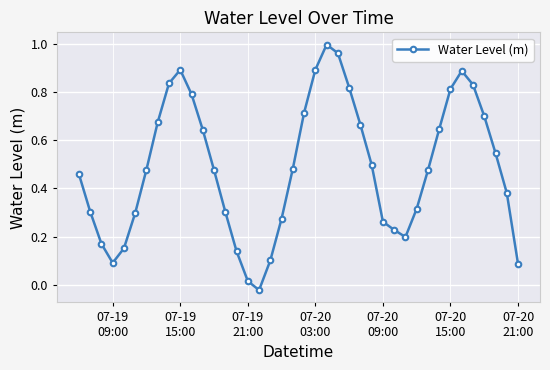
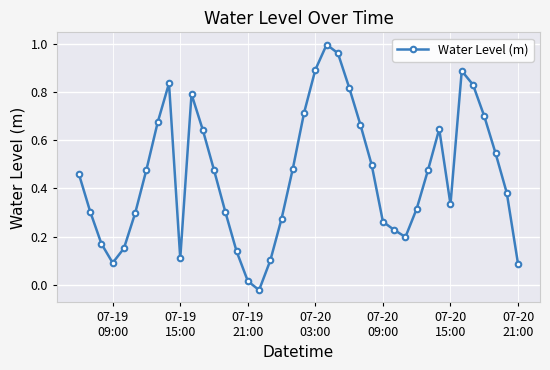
  {
    "07-19 09:00": 0.09,
-   "07-19 15:00": 0.89,
+   "07-19 15:00": 0.11,
    "07-19 21:00": 0.02,
    "07-20 03:00": 0.89,
    "07-20 09:00": 0.26,
-   "07-20 15:00": 0.81,
+   "07-20 15:00": 0.33,
    "07-20 21:00": 0.09
  }
